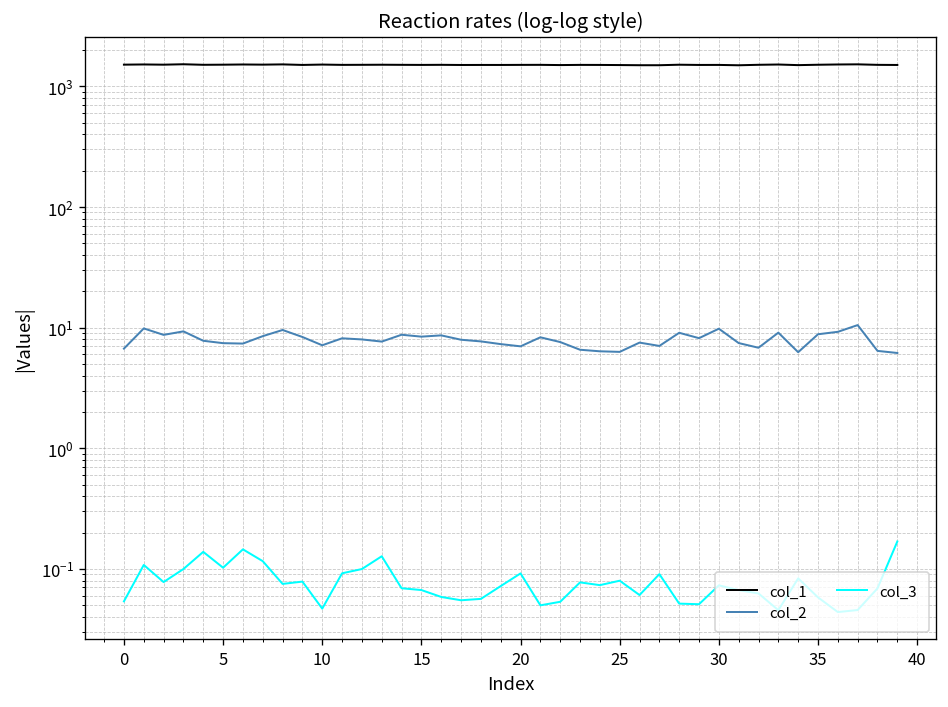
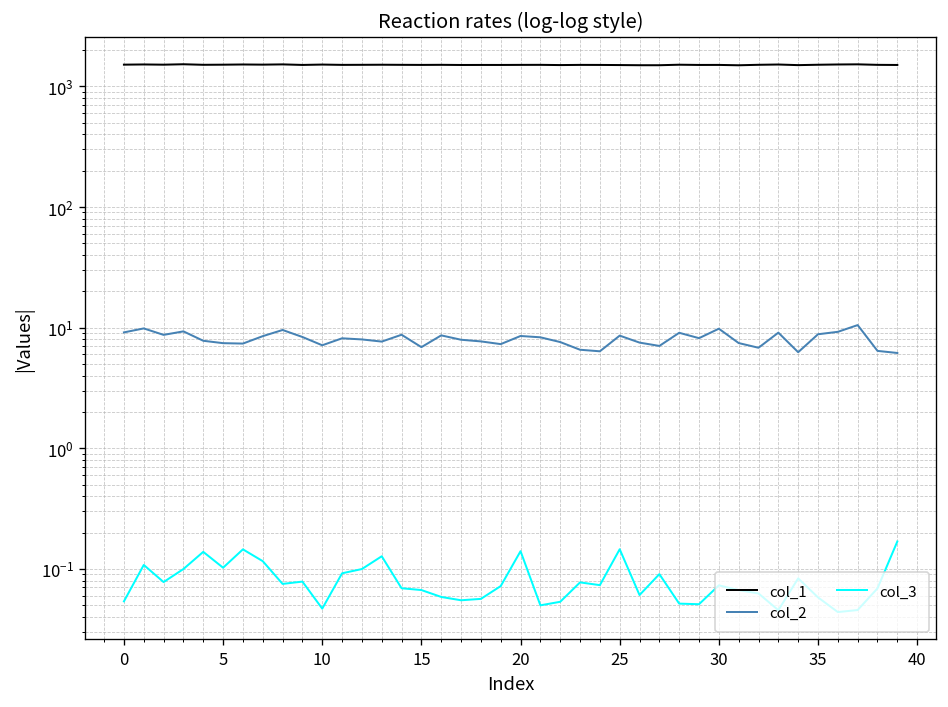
  {
    "col_1": {
      "0": 1500,
      "5": 1500,
      "10": 1500,
      "15": 1500,
      "20": 1500,
      "25": 1500,
      "30": 1500,
      "35": 1500
    },
    "col_2": {
-     "0": 7,
+     "0": 9,
      "5": 7,
      "10": 7,
-     "15": 8,
-     "20": 7,
-     "25": 6,
+     "15": 7,
+     "20": 9,
+     "25": 9,
      "30": 10,
      "35": 9
    },
    "col_3": {
      "0": 0.05,
      "5": 0.10,
      "10": 0.05,
      "15": 0.07,
-     "20": 0.09,
-     "25": 0.08
+     "20": 0.14,
+     "25": 0.15
    }
  }
